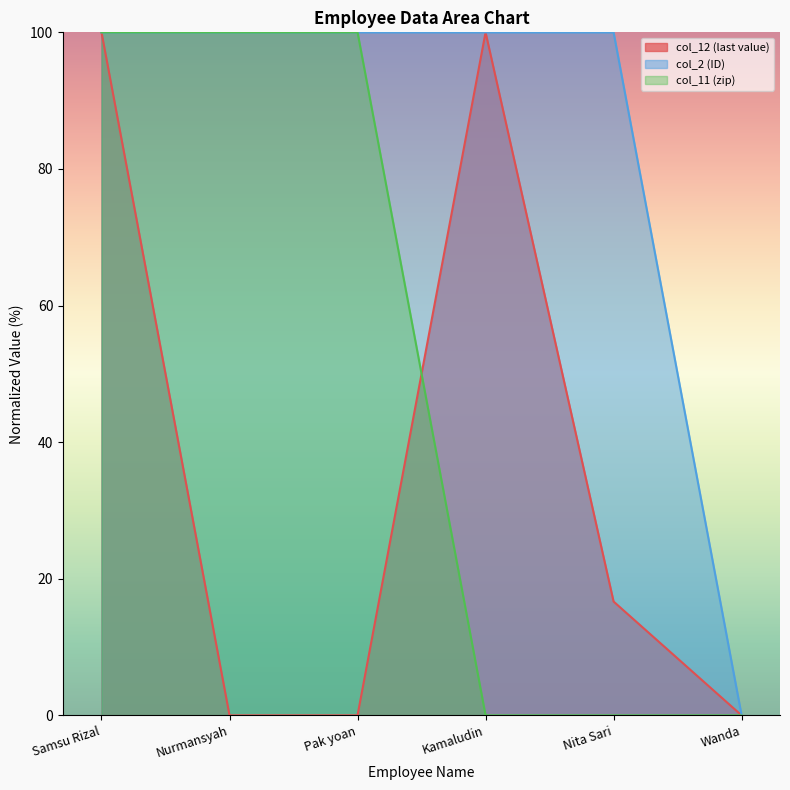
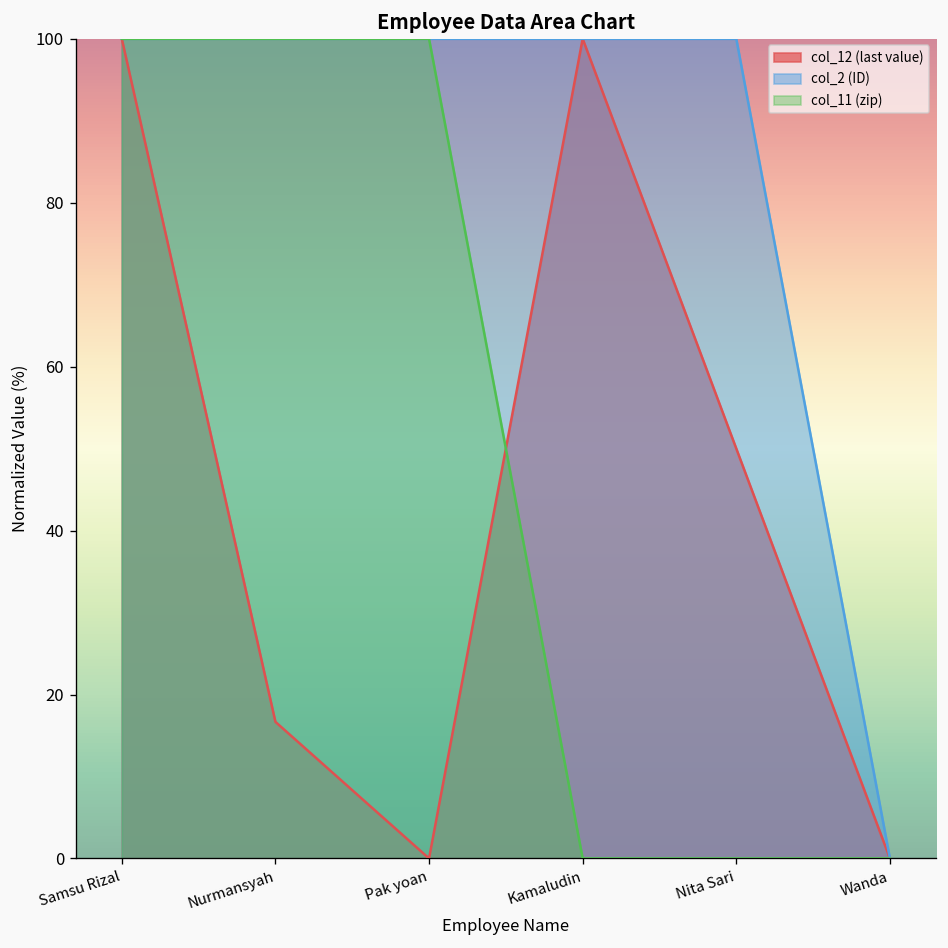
  {
    "col_12 (last value)": {
-     "Nurmansyah": 0,
+     "Nurmansyah": 17,
      "Pak yoan": 0,
-     "Nita Sari": 17
+     "Nita Sari": 50
    },
    "col_2 (ID)": {
      "Nita Sari": 100
    },
    "col_11 (zip)": {
      "Kamaludin": 0,
      "Nita Sari": 0
    }
  }
